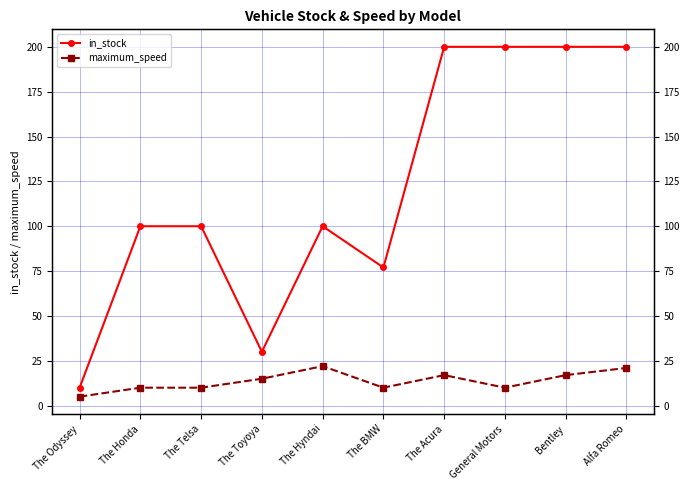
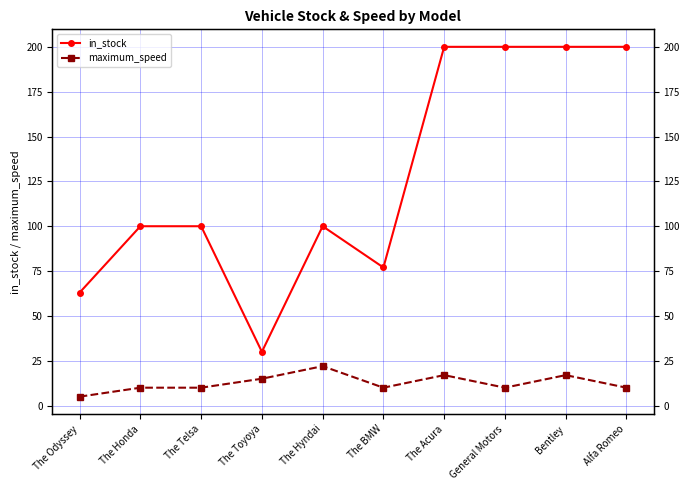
  {
    "in_stock": {
-     "The Odyssey": 10,
+     "The Odyssey": 63,
      "The Honda": 100,
      "The Telsa": 100,
      "The Toyoya": 30,
      "The Hyndai": 100,
      "The BMW": 77,
      "The Acura": 200,
      "General Motors": 200,
      "Bentley": 200,
      "Alfa Romeo": 200
    },
    "maximum_speed": {
      "The Odyssey": 5,
      "The Honda": 10,
      "The Telsa": 10,
      "The Toyoya": 15,
      "The Hyndai": 22,
      "The BMW": 10,
      "The Acura": 17,
      "General Motors": 10,
      "Bentley": 17,
-     "Alfa Romeo": 21
+     "Alfa Romeo": 10
    }
  }
